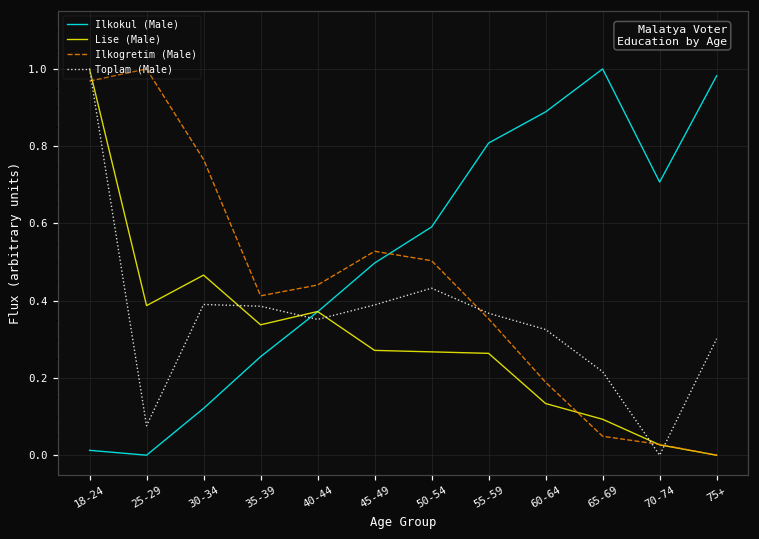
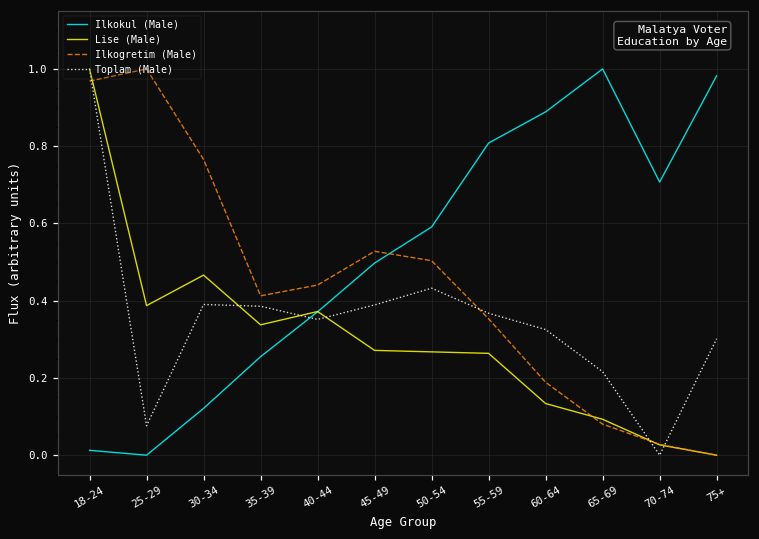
  {
    "Ilkokul (Male)": {
      "18-24": 0.01,
      "25-29": 0.00,
      "30-34": 0.12,
      "35-39": 0.26,
      "45-49": 0.50,
      "50-54": 0.59,
      "55-59": 0.81,
      "60-64": 0.89,
      "65-69": 1.00,
      "70-74": 0.71,
      "75+": 0.98
    },
    "Lise (Male)": {
      "25-29": 0.39,
      "30-34": 0.47,
      "35-39": 0.34,
      "45-49": 0.27,
      "50-54": 0.27,
      "55-59": 0.26,
      "60-64": 0.13,
      "65-69": 0.09
    },
    "Ilkogretim (Male)": {
      "18-24": 0.97,
      "30-34": 0.77,
      "35-39": 0.41,
      "40-44": 0.44,
      "45-49": 0.53,
      "50-54": 0.50,
      "55-59": 0.35,
      "60-64": 0.19,
-     "65-69": 0.05
+     "65-69": 0.08
    },
    "Toplam (Male)": {
      "25-29": 0.08,
      "30-34": 0.39,
      "35-39": 0.39,
      "40-44": 0.35,
      "45-49": 0.39,
      "50-54": 0.43,
      "55-59": 0.37,
      "60-64": 0.33,
      "65-69": 0.22,
      "70-74": 0.00,
      "75+": 0.30
    }
  }
